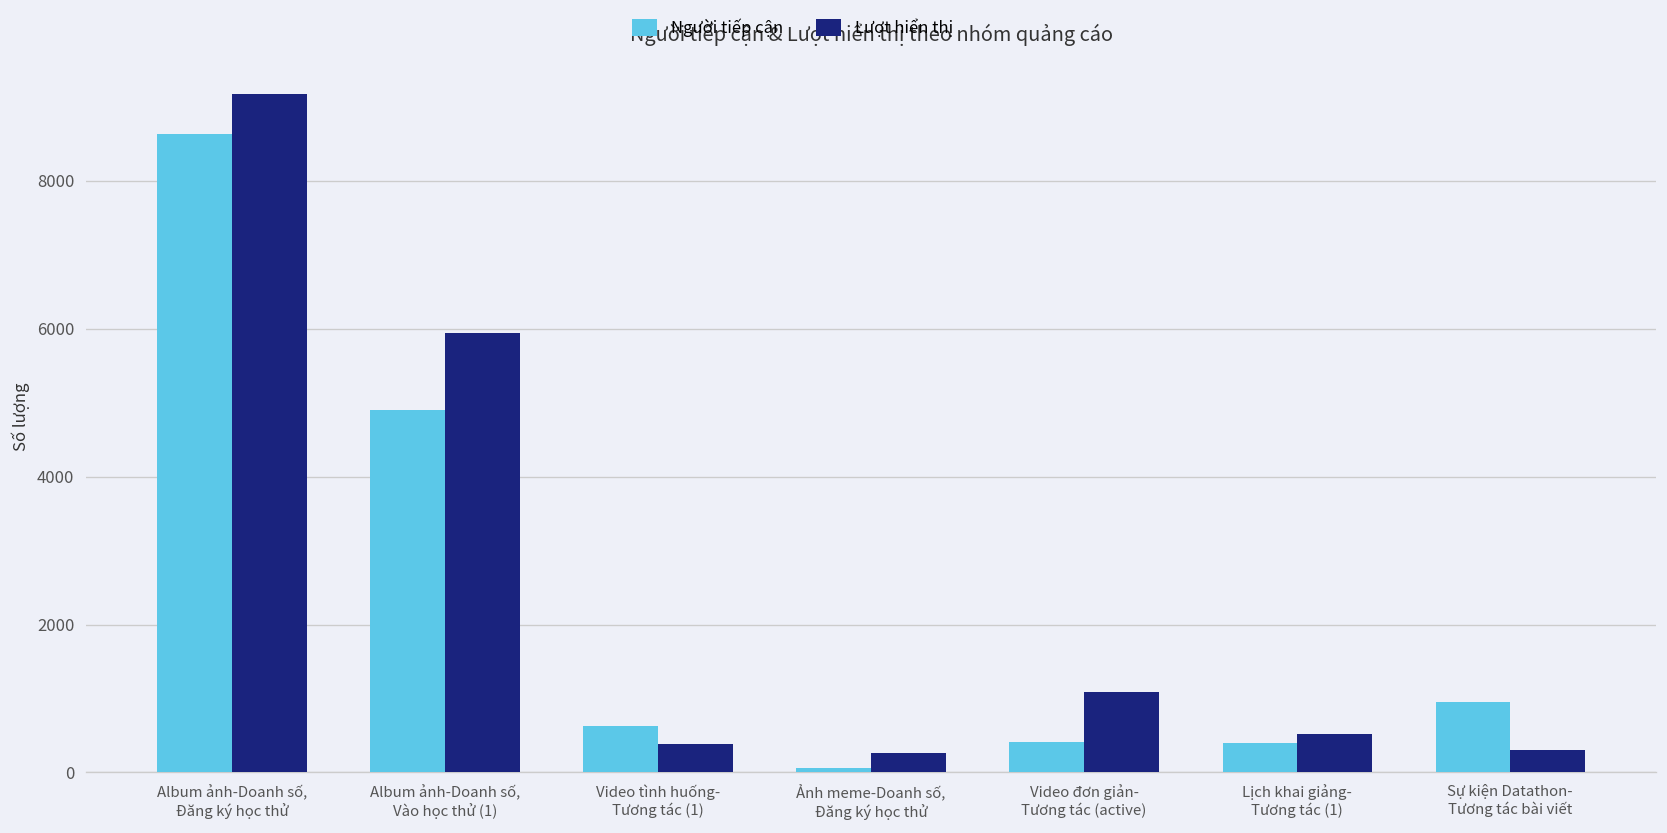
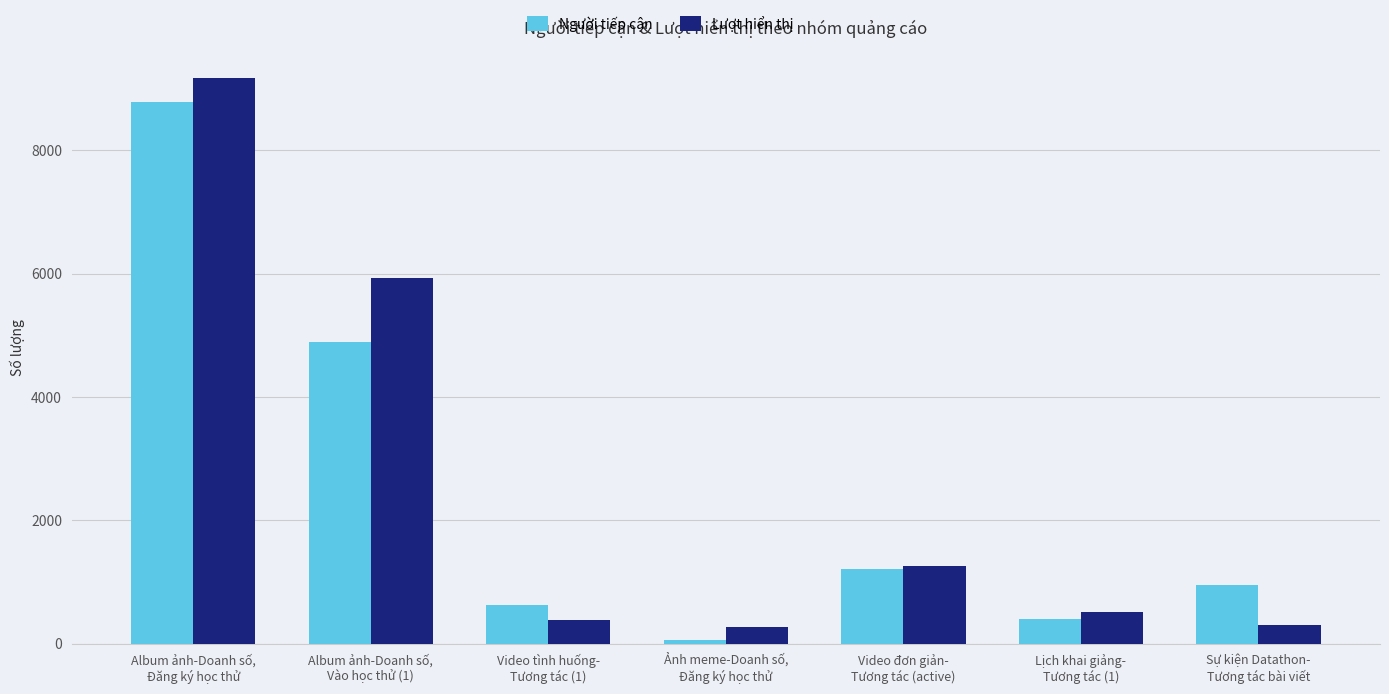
  {
    "Người tiếp cận": {
-     "Album ảnh-Doanh số, Đăng ký học thử": 8600,
+     "Album ảnh-Doanh số, Đăng ký học thử": 8800,
      "Album ảnh-Doanh số, Vào học thử (1)": 4900,
      "Video tình huống- Tương tác (1)": 600,
      "Ảnh meme-Doanh số, Đăng ký học thử": 100,
-     "Video đơn giản- Tương tác (active)": 400,
+     "Video đơn giản- Tương tác (active)": 1200,
      "Lịch khai giảng- Tương tác (1)": 400,
      "Sự kiện Datathon- Tương tác bài viết": 1000
    },
    "Lượt hiển thị": {
      "Album ảnh-Doanh số, Đăng ký học thử": 9200,
      "Album ảnh-Doanh số, Vào học thử (1)": 5900,
      "Video tình huống- Tương tác (1)": 400,
      "Ảnh meme-Doanh số, Đăng ký học thử": 300,
-     "Video đơn giản- Tương tác (active)": 1100,
+     "Video đơn giản- Tương tác (active)": 1300,
      "Lịch khai giảng- Tương tác (1)": 500,
      "Sự kiện Datathon- Tương tác bài viết": 300
    }
  }
